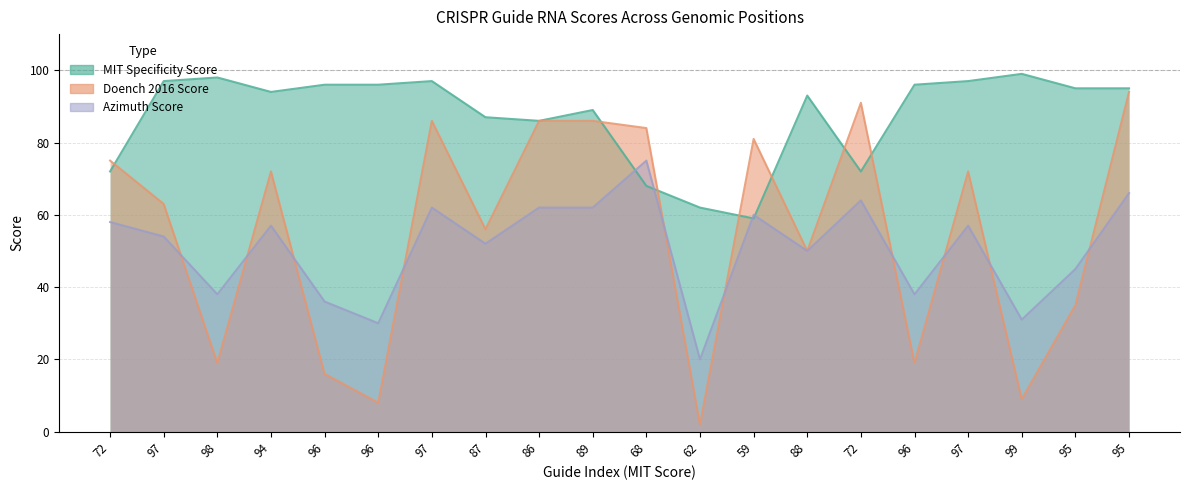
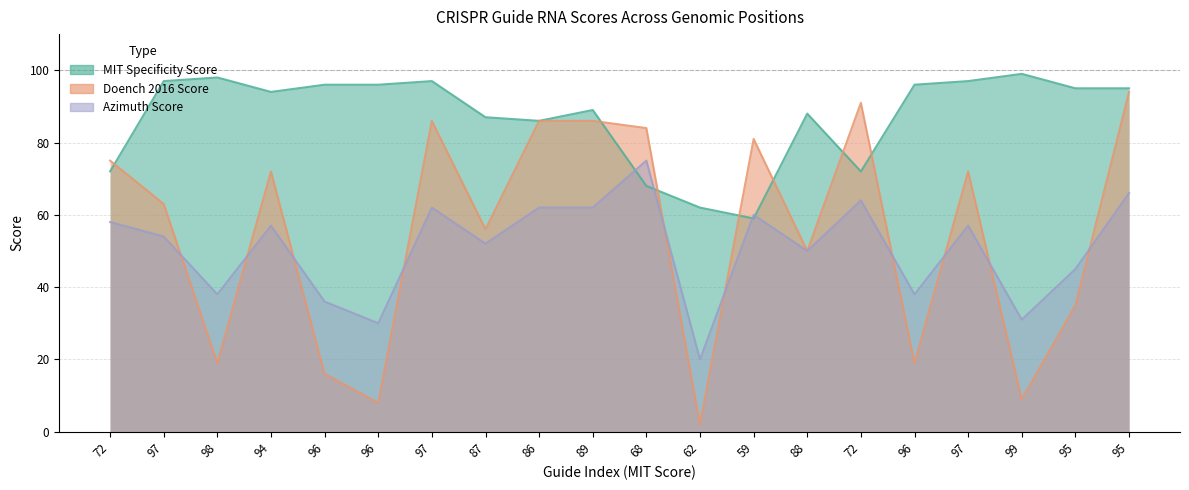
  {
    "MIT Specificity Score": {
      "98": 98,
      "94": 94,
      "87": 87,
      "89": 89,
      "68": 68,
      "62": 62,
      "59": 59,
-     "88": 93,
+     "88": 88,
      "99": 99
    },
    "Doench 2016 Score": {
      "98": 19,
      "94": 72,
      "87": 56,
      "89": 86,
      "68": 84,
      "62": 2,
      "59": 81,
      "99": 9
    },
    "Azimuth Score": {
      "98": 38,
      "94": 57,
      "87": 52,
      "86": 62,
      "89": 62,
      "68": 75,
      "62": 20,
      "59": 60,
      "99": 31
    }
  }
